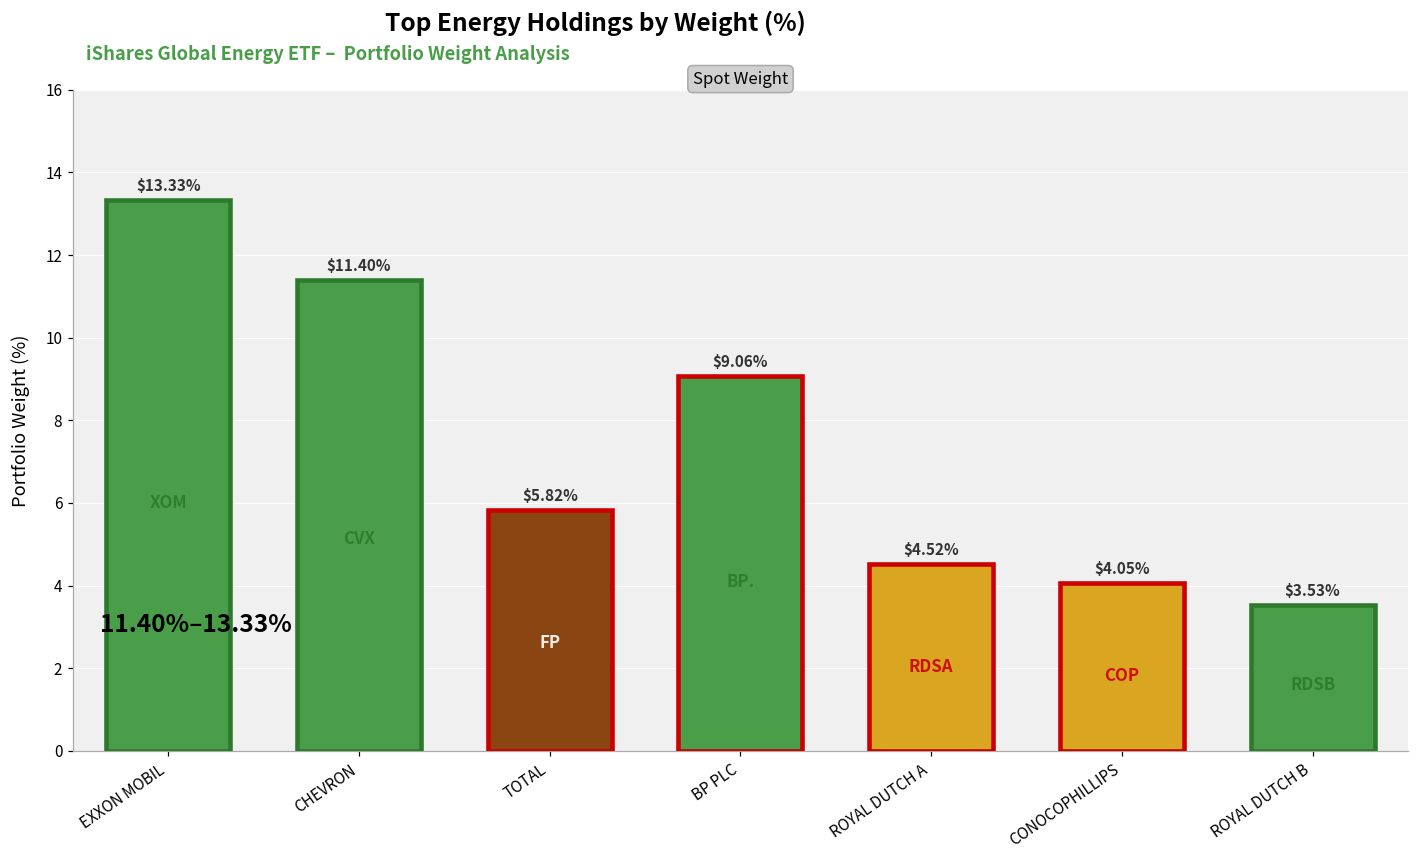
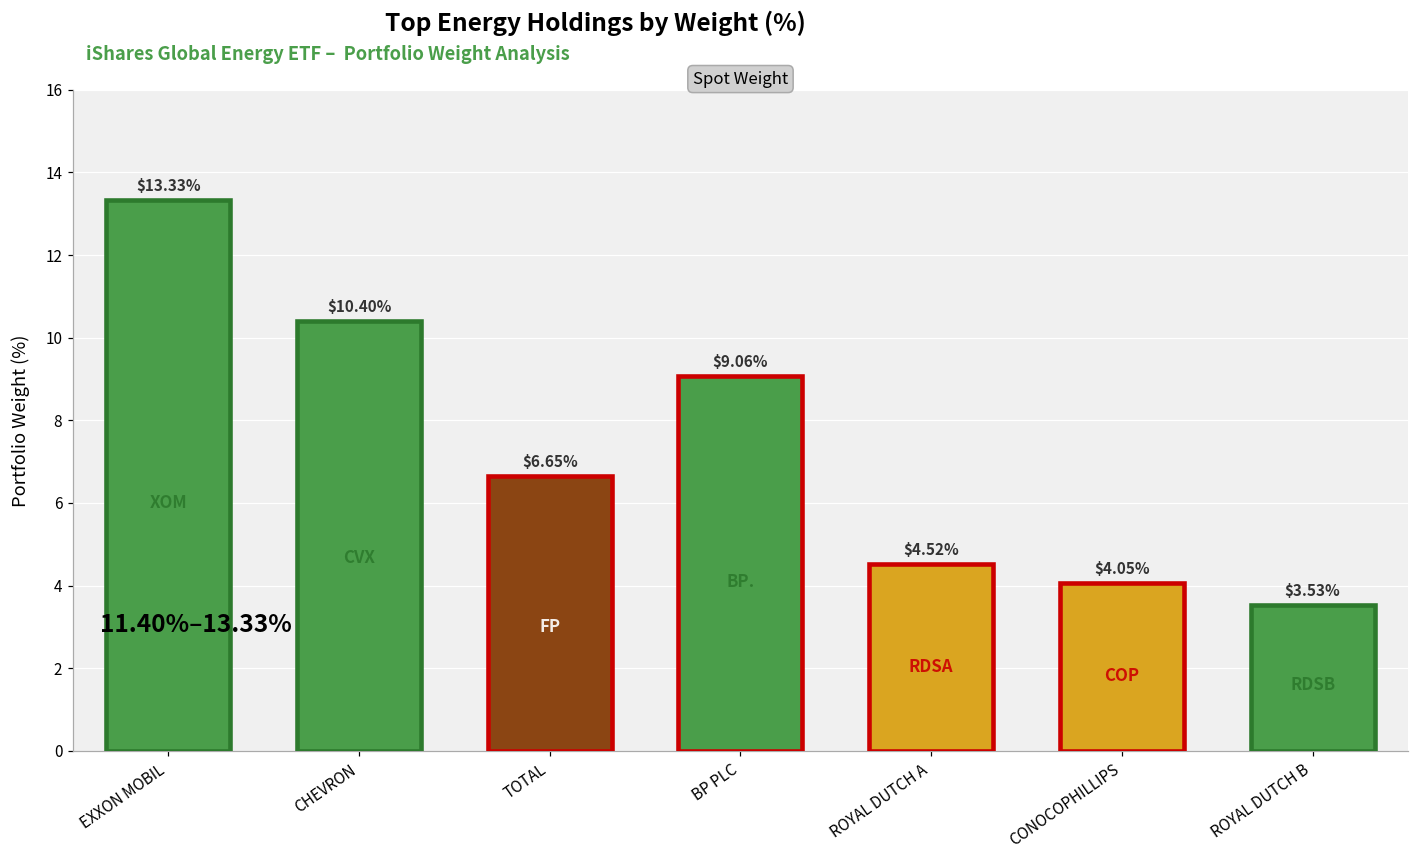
  {
    "EXXON MOBIL": "$13.33%",
-   "CHEVRON": "$11.40%",
-   "TOTAL": "$5.82%",
+   "CHEVRON": "$10.40%",
+   "TOTAL": "$6.65%",
    "BP PLC": "$9.06%",
    "ROYAL DUTCH A": "$4.52%",
    "CONOCOPHILLIPS": "$4.05%",
    "ROYAL DUTCH B": "$3.53%"
  }
